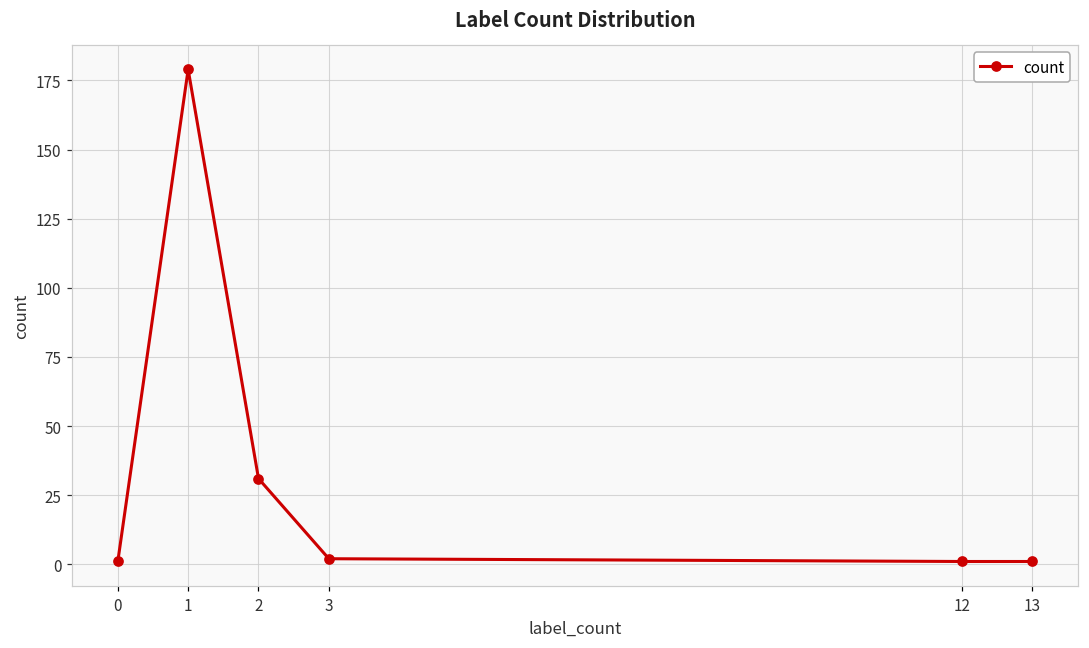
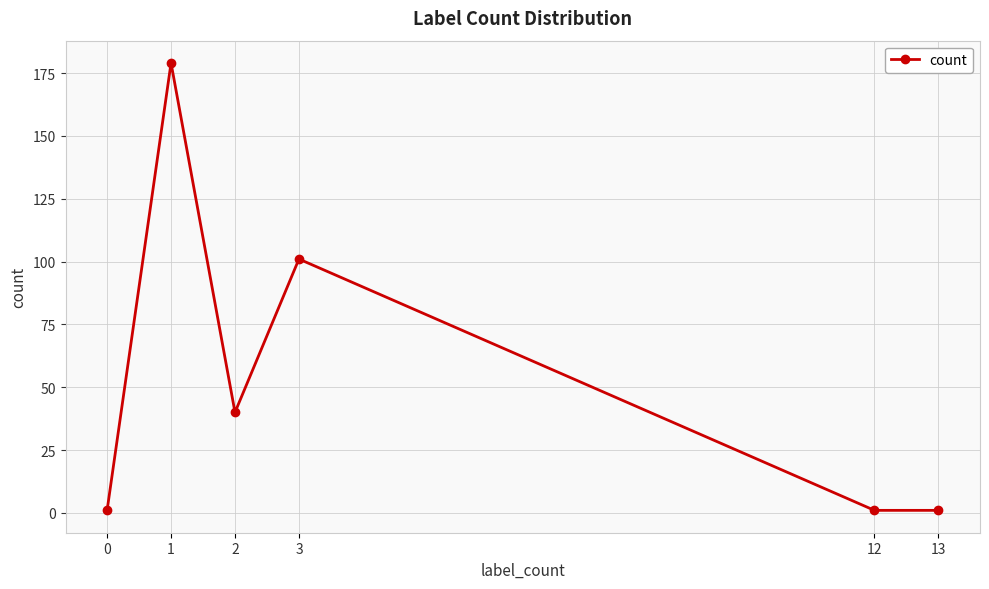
  {
    "0": 1,
    "1": 179,
-   "2": 31,
-   "3": 2,
+   "2": 40,
+   "3": 101,
    "12": 1,
    "13": 1
  }
